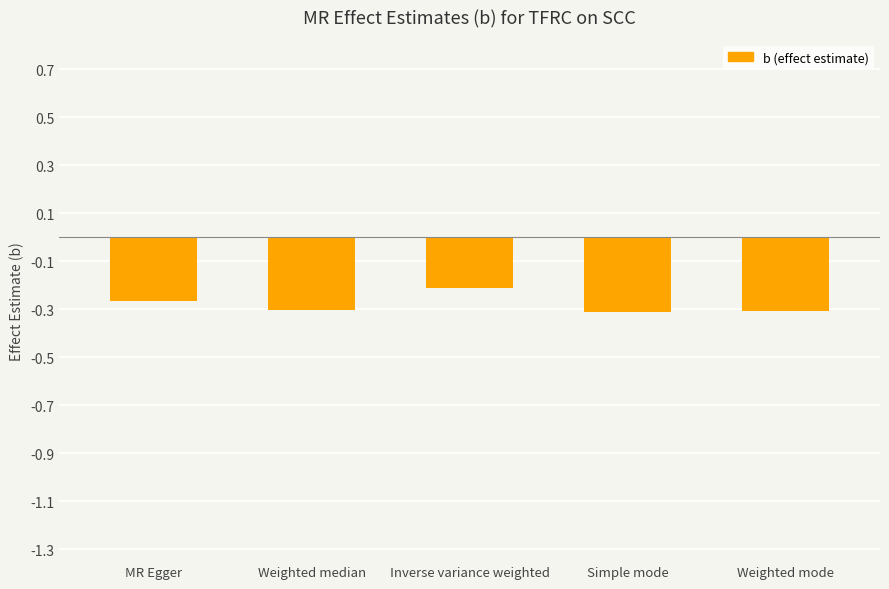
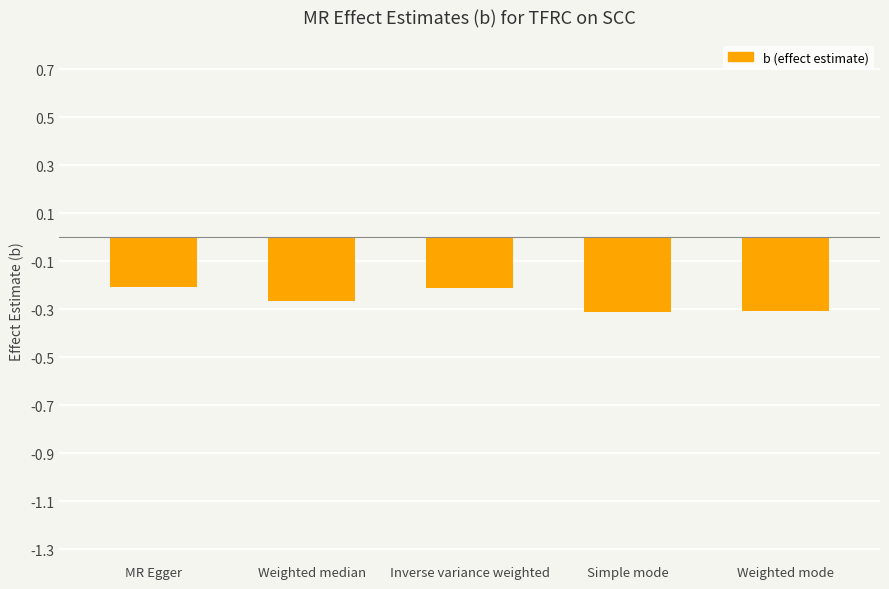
  {
-   "MR Egger": -0.26,
-   "Weighted median": -0.30,
+   "MR Egger": -0.21,
+   "Weighted median": -0.27,
    "Inverse variance weighted": -0.21,
    "Simple mode": -0.31,
    "Weighted mode": -0.31
  }
